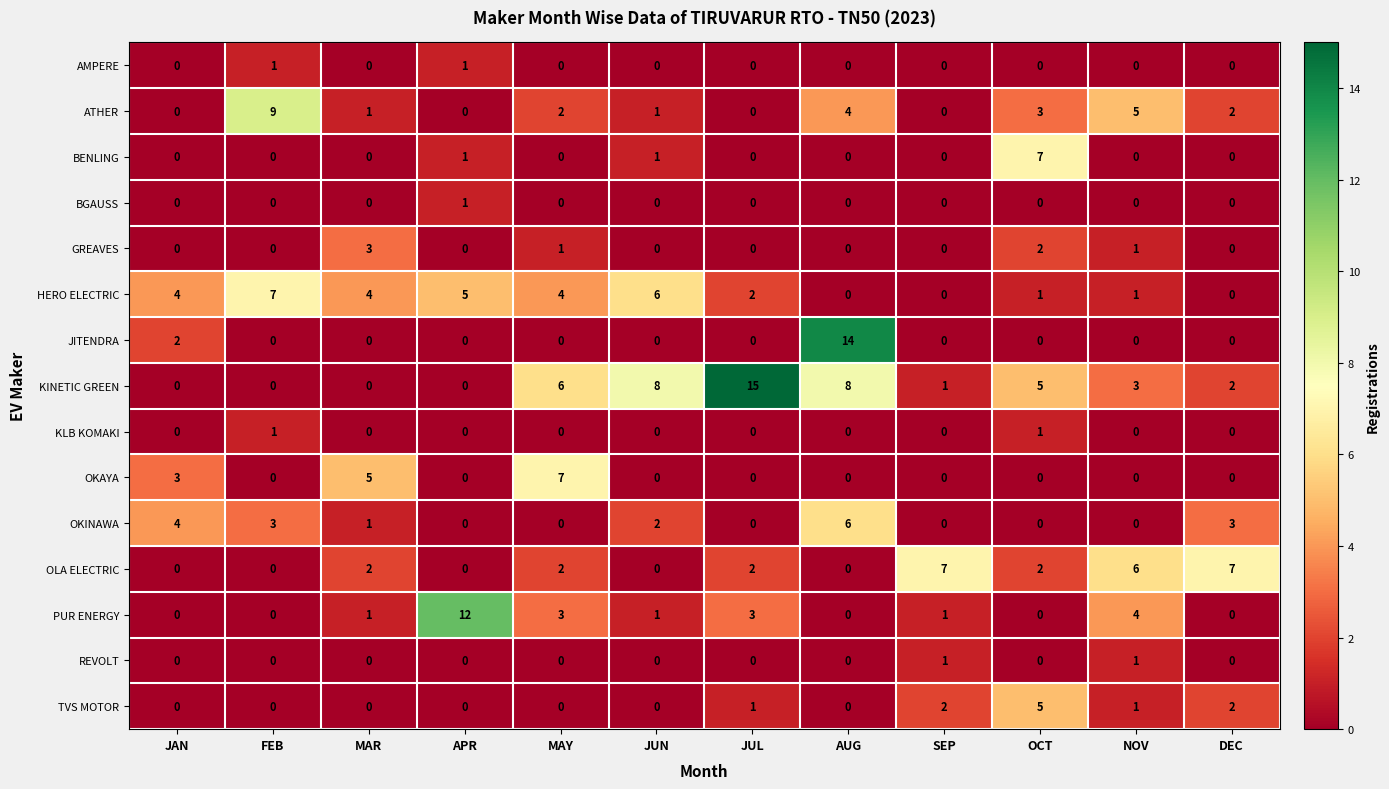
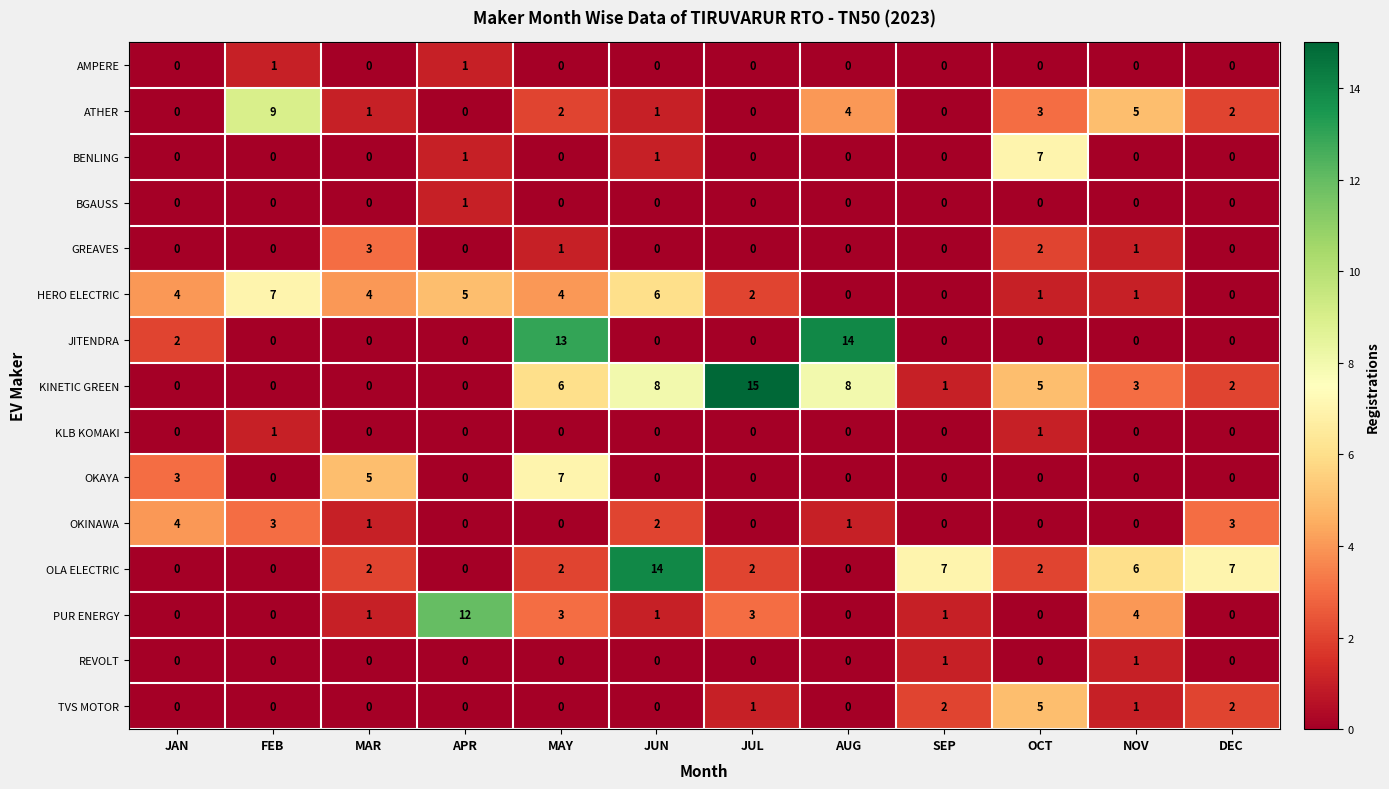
  {
    "AMPERE": {
      "JAN": 0,
      "FEB": 1,
      "MAR": 0,
      "APR": 1,
      "MAY": 0,
      "JUN": 0,
      "JUL": 0,
      "AUG": 0,
      "SEP": 0,
      "OCT": 0,
      "NOV": 0,
      "DEC": 0
    },
    "ATHER": {
      "JAN": 0,
      "FEB": 9,
      "MAR": 1,
      "APR": 0,
      "MAY": 2,
      "JUN": 1,
      "JUL": 0,
      "AUG": 4,
      "SEP": 0,
      "OCT": 3,
      "NOV": 5,
      "DEC": 2
    },
    "BENLING": {
      "JAN": 0,
      "FEB": 0,
      "MAR": 0,
      "APR": 1,
      "MAY": 0,
      "JUN": 1,
      "JUL": 0,
      "AUG": 0,
      "SEP": 0,
      "OCT": 7,
      "NOV": 0,
      "DEC": 0
    },
    "BGAUSS": {
      "JAN": 0,
      "FEB": 0,
      "MAR": 0,
      "APR": 1,
      "MAY": 0,
      "JUN": 0,
      "JUL": 0,
      "AUG": 0,
      "SEP": 0,
      "OCT": 0,
      "NOV": 0,
      "DEC": 0
    },
    "GREAVES": {
      "JAN": 0,
      "FEB": 0,
      "MAR": 3,
      "APR": 0,
      "MAY": 1,
      "JUN": 0,
      "JUL": 0,
      "AUG": 0,
      "SEP": 0,
      "OCT": 2,
      "NOV": 1,
      "DEC": 0
    },
    "HERO ELECTRIC": {
      "JAN": 4,
      "FEB": 7,
      "MAR": 4,
      "APR": 5,
      "MAY": 4,
      "JUN": 6,
      "JUL": 2,
      "AUG": 0,
      "SEP": 0,
      "OCT": 1,
      "NOV": 1,
      "DEC": 0
    },
    "JITENDRA": {
      "JAN": 2,
      "FEB": 0,
      "MAR": 0,
      "APR": 0,
-     "MAY": 0,
+     "MAY": 13,
      "JUN": 0,
      "JUL": 0,
      "AUG": 14,
      "SEP": 0,
      "OCT": 0,
      "NOV": 0,
      "DEC": 0
    },
    "KINETIC GREEN": {
      "JAN": 0,
      "FEB": 0,
      "MAR": 0,
      "APR": 0,
      "MAY": 6,
      "JUN": 8,
      "JUL": 15,
      "AUG": 8,
      "SEP": 1,
      "OCT": 5,
      "NOV": 3,
      "DEC": 2
    },
    "KLB KOMAKI": {
      "JAN": 0,
      "FEB": 1,
      "MAR": 0,
      "APR": 0,
      "MAY": 0,
      "JUN": 0,
      "JUL": 0,
      "AUG": 0,
      "SEP": 0,
      "OCT": 1,
      "NOV": 0,
      "DEC": 0
    },
    "OKAYA": {
      "JAN": 3,
      "FEB": 0,
      "MAR": 5,
      "APR": 0,
      "MAY": 7,
      "JUN": 0,
      "JUL": 0,
      "AUG": 0,
      "SEP": 0,
      "OCT": 0,
      "NOV": 0,
      "DEC": 0
    },
    "OKINAWA": {
      "JAN": 4,
      "FEB": 3,
      "MAR": 1,
      "APR": 0,
      "MAY": 0,
      "JUN": 2,
      "JUL": 0,
-     "AUG": 6,
+     "AUG": 1,
      "SEP": 0,
      "OCT": 0,
      "NOV": 0,
      "DEC": 3
    },
    "OLA ELECTRIC": {
      "JAN": 0,
      "FEB": 0,
      "MAR": 2,
      "APR": 0,
      "MAY": 2,
-     "JUN": 0,
+     "JUN": 14,
      "JUL": 2,
      "AUG": 0,
      "SEP": 7,
      "OCT": 2,
      "NOV": 6,
      "DEC": 7
    },
    "PUR ENERGY": {
      "JAN": 0,
      "FEB": 0,
      "MAR": 1,
      "APR": 12,
      "MAY": 3,
      "JUN": 1,
      "JUL": 3,
      "AUG": 0,
      "SEP": 1,
      "OCT": 0,
      "NOV": 4,
      "DEC": 0
    },
    "REVOLT": {
      "JAN": 0,
      "FEB": 0,
      "MAR": 0,
      "APR": 0,
      "MAY": 0,
      "JUN": 0,
      "JUL": 0,
      "AUG": 0,
      "SEP": 1,
      "OCT": 0,
      "NOV": 1,
      "DEC": 0
    },
    "TVS MOTOR": {
      "JAN": 0,
      "FEB": 0,
      "MAR": 0,
      "APR": 0,
      "MAY": 0,
      "JUN": 0,
      "JUL": 1,
      "AUG": 0,
      "SEP": 2,
      "OCT": 5,
      "NOV": 1,
      "DEC": 2
    }
  }
